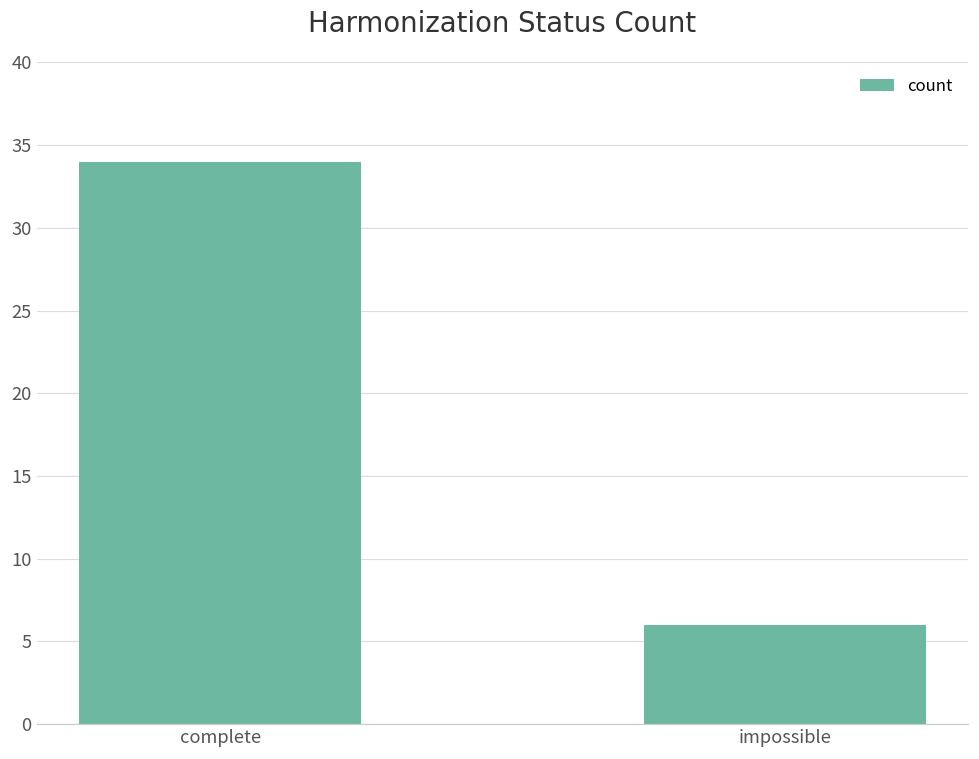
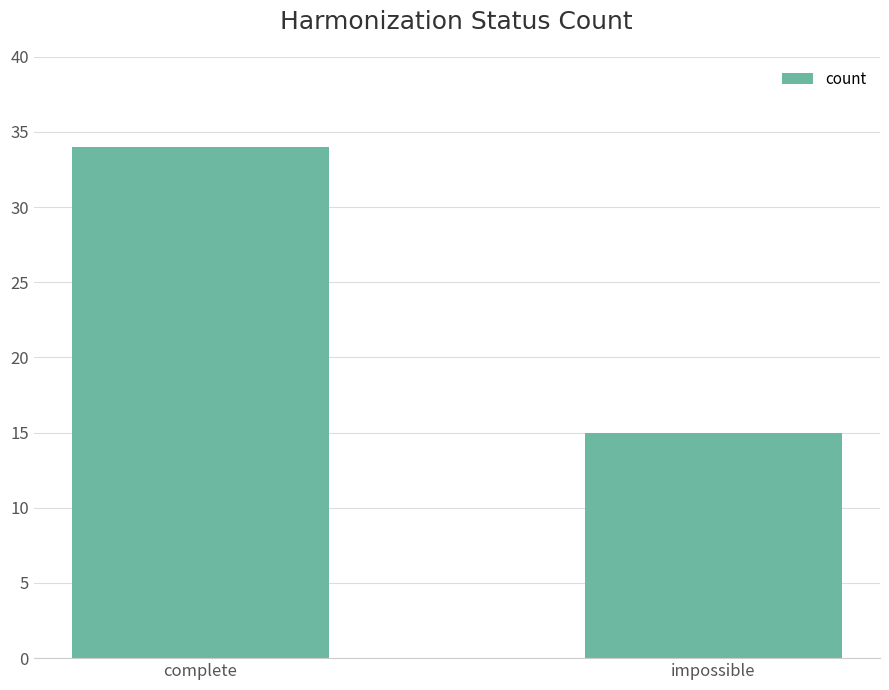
  {
    "complete": 34,
-   "impossible": 6
+   "impossible": 15
  }
